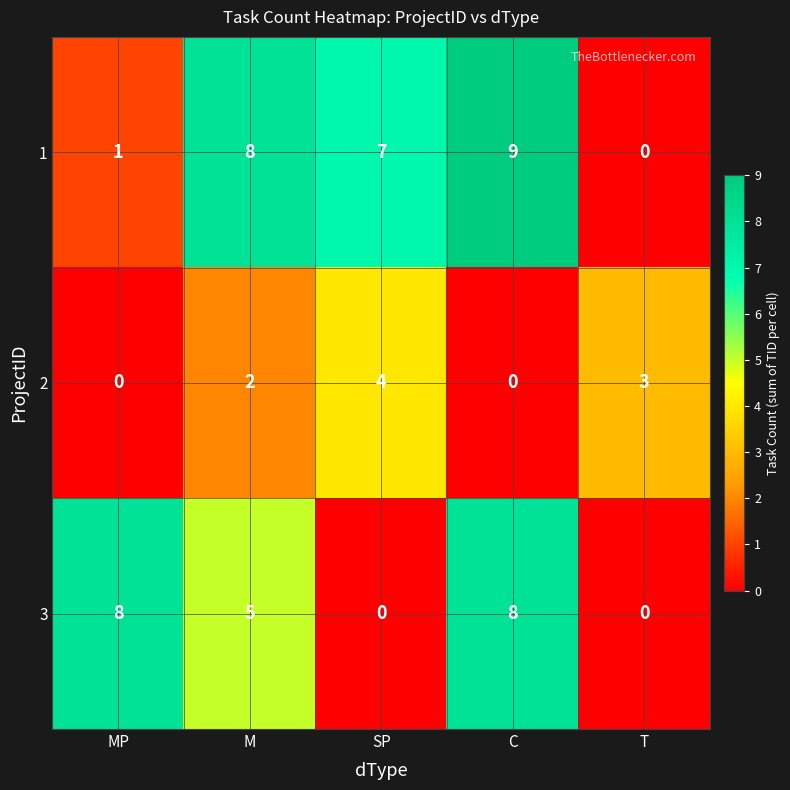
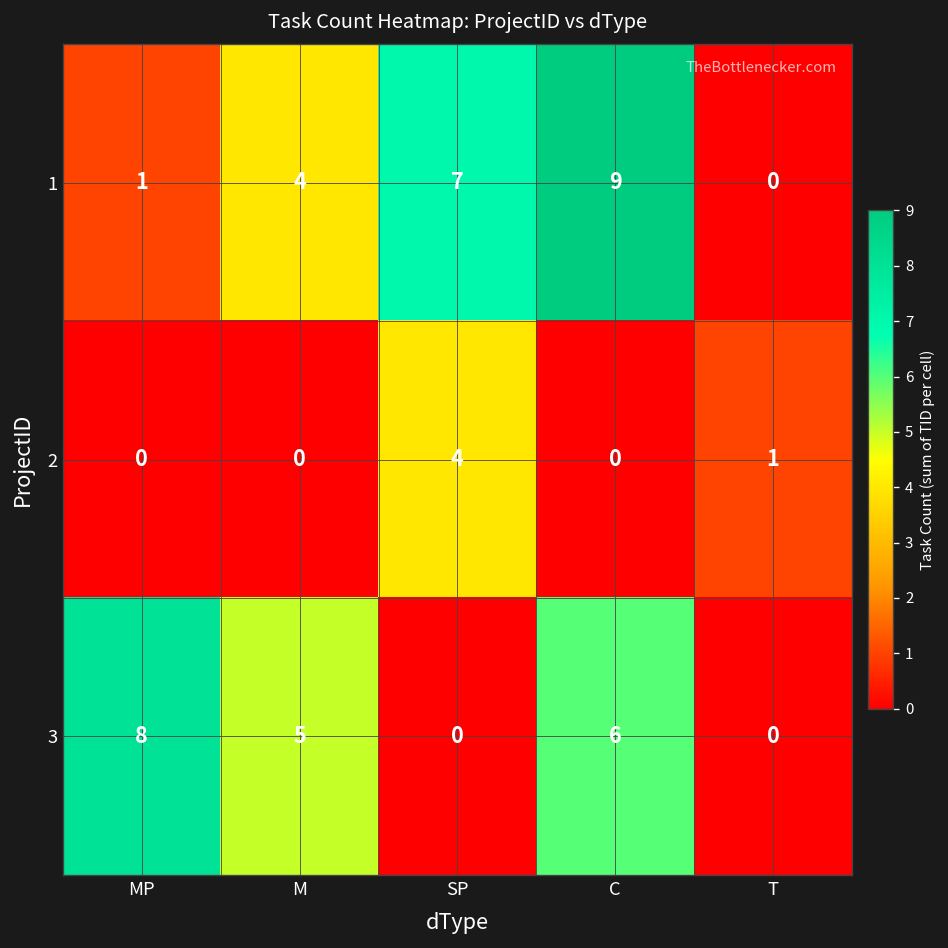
  {
    "1": {
      "MP": 1,
-     "M": 8,
+     "M": 4,
      "SP": 7,
      "C": 9
    },
    "2": {
      "MP": 0,
-     "M": 2,
+     "M": 0,
      "SP": 4,
      "C": 0,
-     "T": 3
+     "T": 1
    },
    "3": {
      "MP": 8,
      "M": 5,
      "SP": 0,
-     "C": 8,
+     "C": 6,
      "T": 0
    }
  }
